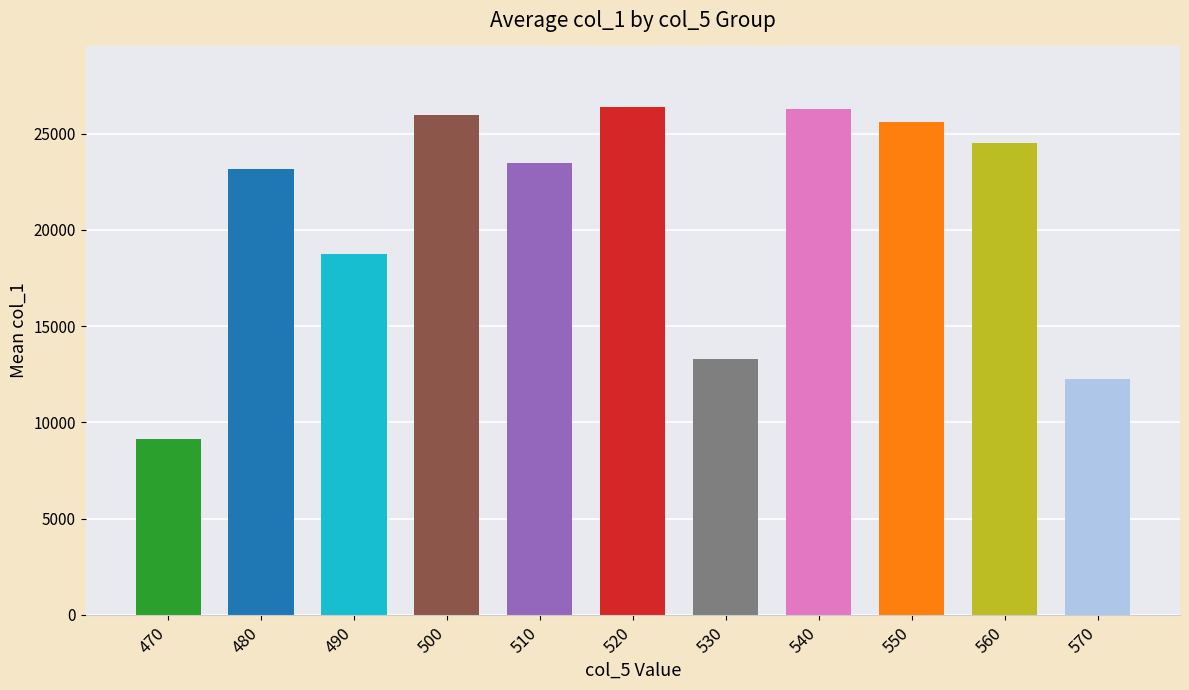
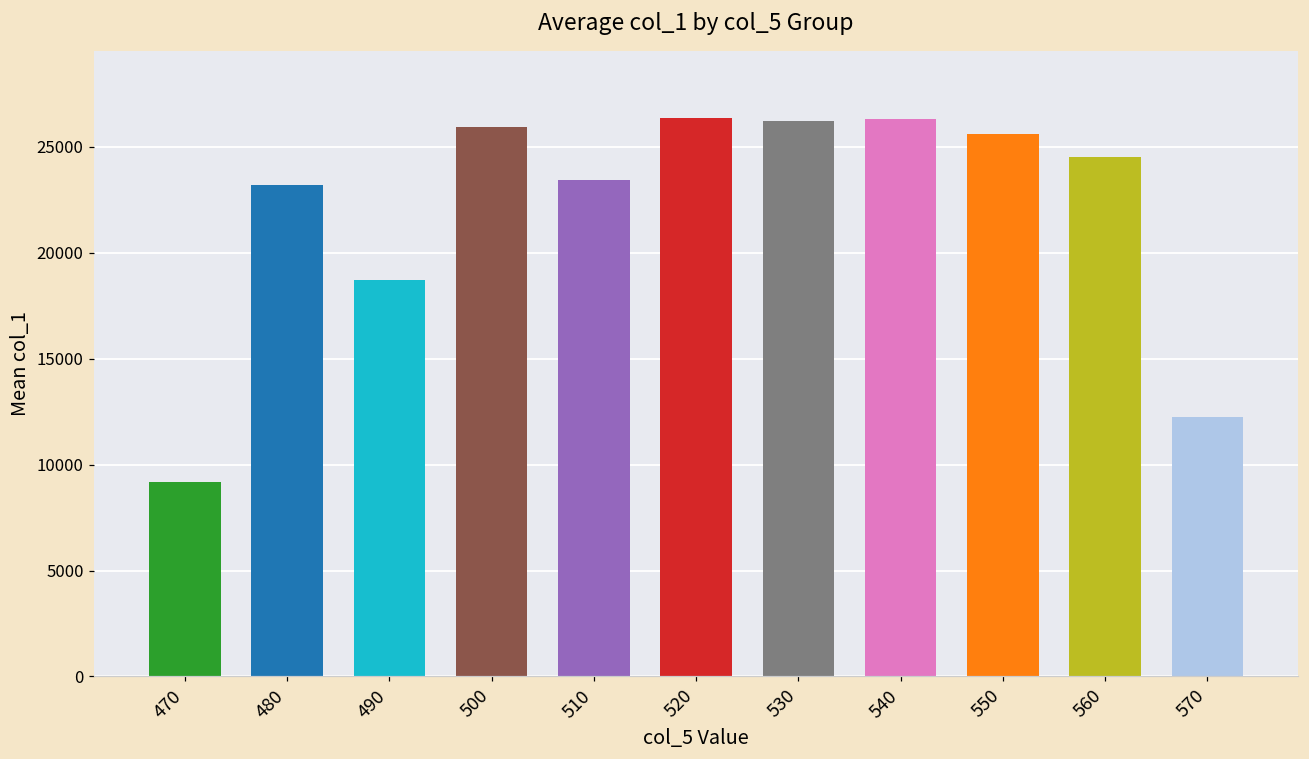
  {
    "470": 9200,
    "480": 23200,
    "490": 18700,
    "500": 26000,
    "510": 23500,
    "520": 26400,
-   "530": 13300,
+   "530": 26200,
    "540": 26300,
    "550": 25600,
    "560": 24500,
    "570": 12300
  }
